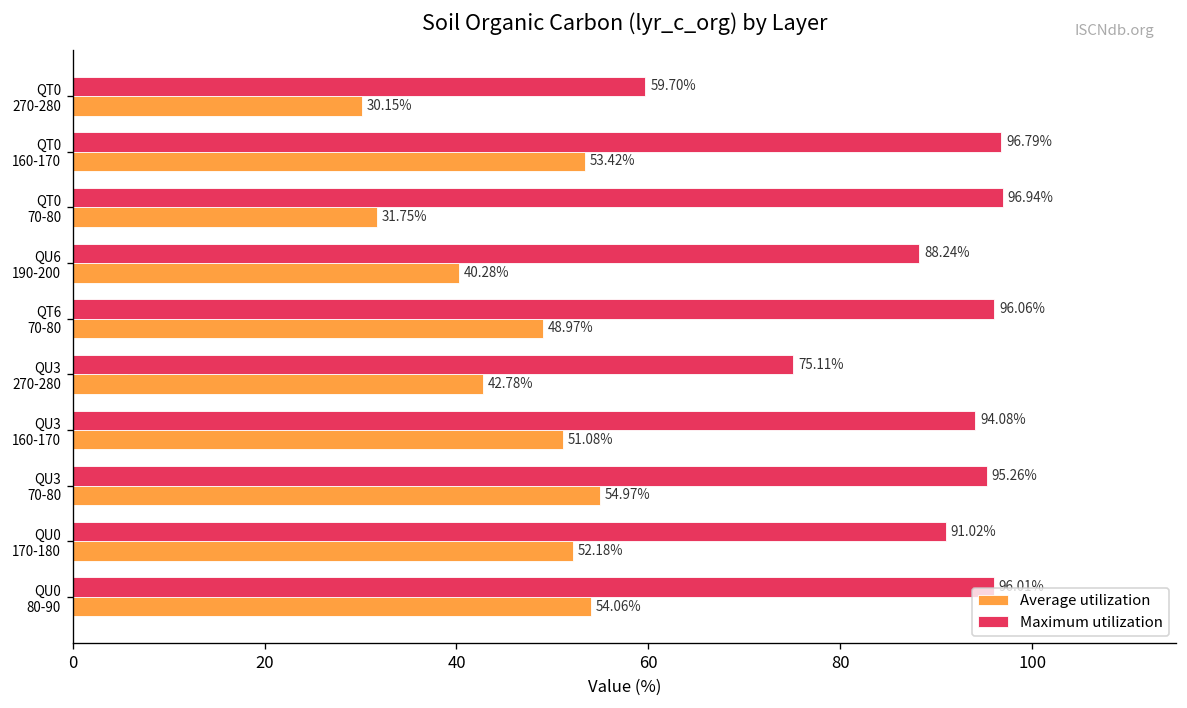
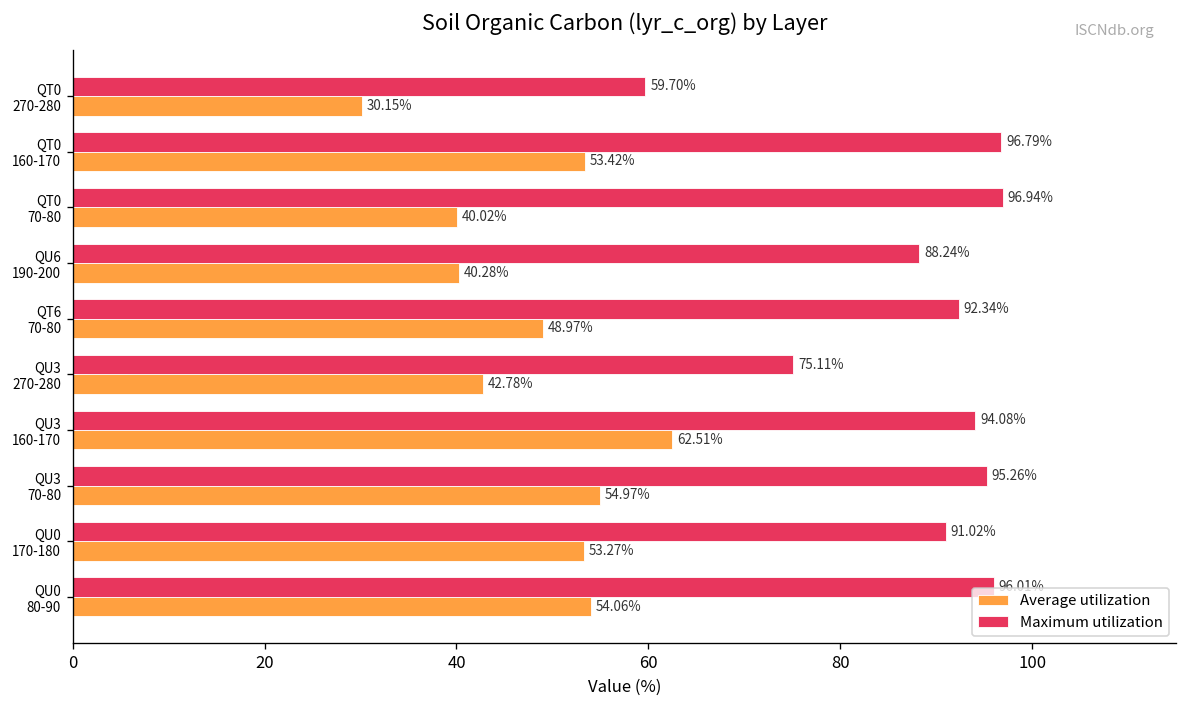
  {
    "Average utilization": {
      "QT0 270-280": "30.15%",
      "QT0 160-170": "53.42%",
-     "QT0 70-80": "31.75%",
+     "QT0 70-80": "40.02%",
      "QU6 190-200": "40.28%",
      "QT6 70-80": "48.97%",
      "QU3 270-280": "42.78%",
-     "QU3 160-170": "51.08%",
+     "QU3 160-170": "62.51%",
      "QU3 70-80": "54.97%",
-     "QU0 170-180": "52.18%",
+     "QU0 170-180": "53.27%",
      "QU0 80-90": "54.06%"
    },
    "Maximum utilization": {
      "QT0 270-280": "59.70%",
      "QT0 160-170": "96.79%",
      "QT0 70-80": "96.94%",
      "QU6 190-200": "88.24%",
-     "QT6 70-80": "96.06%",
+     "QT6 70-80": "92.34%",
      "QU3 270-280": "75.11%",
      "QU3 160-170": "94.08%",
      "QU3 70-80": "95.26%",
      "QU0 170-180": "91.02%"
    }
  }
